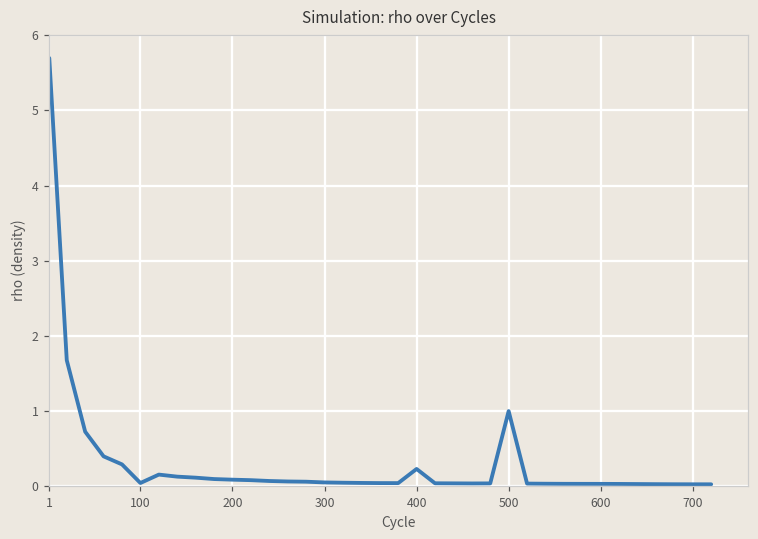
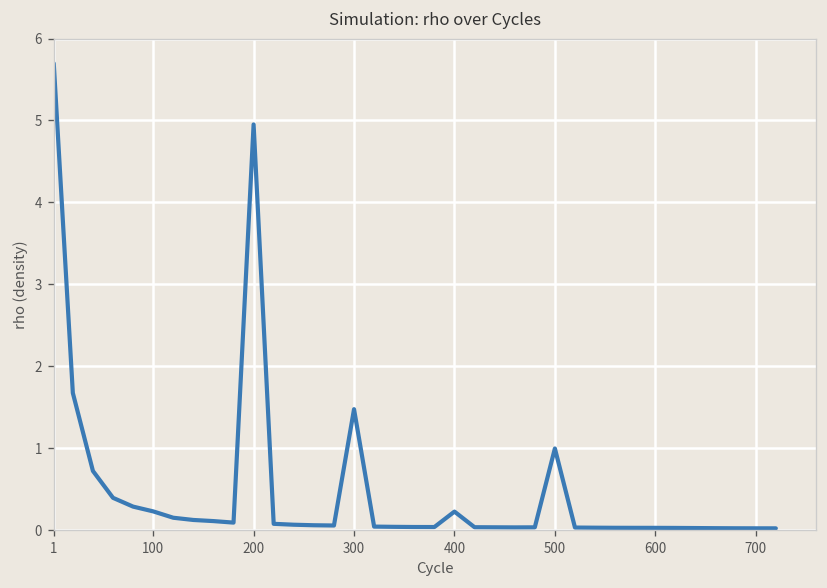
  {
    "1": 5.7,
-   "100": 0.0,
-   "200": 0.1,
-   "300": 0.0,
+   "100": 0.2,
+   "200": 5.0,
+   "300": 1.5,
    "400": 0.2,
    "500": 1.0,
    "600": 0.0,
    "700": 0.0
  }
